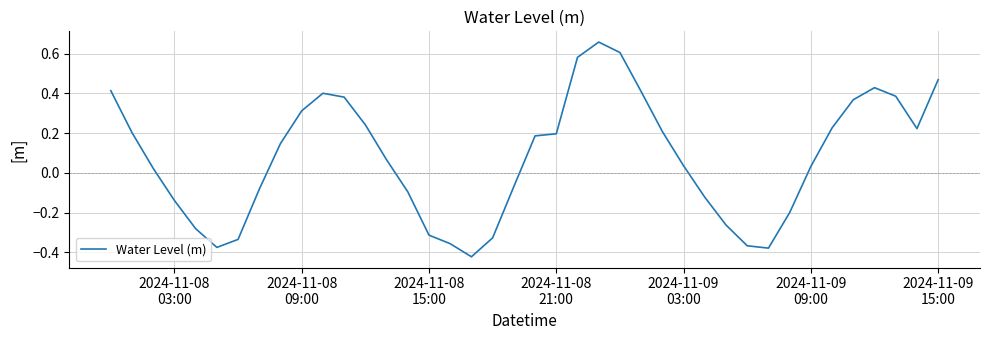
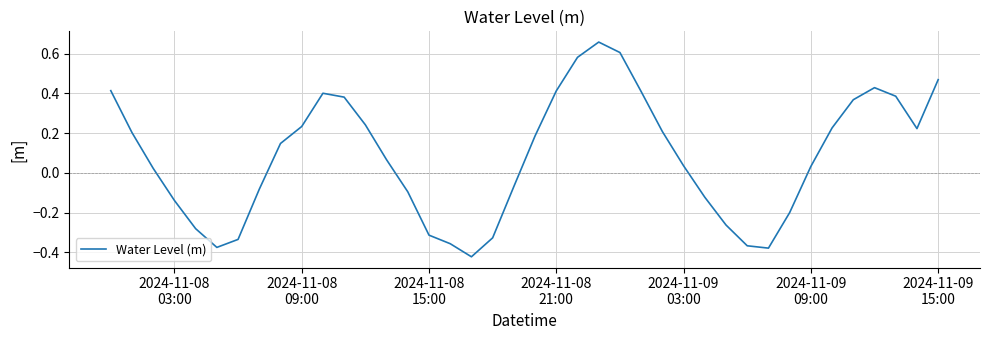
  {
    "2024-11-08 03:00": -0.14,
-   "2024-11-08 09:00": 0.31,
+   "2024-11-08 09:00": 0.23,
    "2024-11-08 15:00": -0.31,
-   "2024-11-08 21:00": 0.20,
+   "2024-11-08 21:00": 0.41,
    "2024-11-09 03:00": 0.04,
    "2024-11-09 09:00": 0.03,
    "2024-11-09 15:00": 0.47
  }
